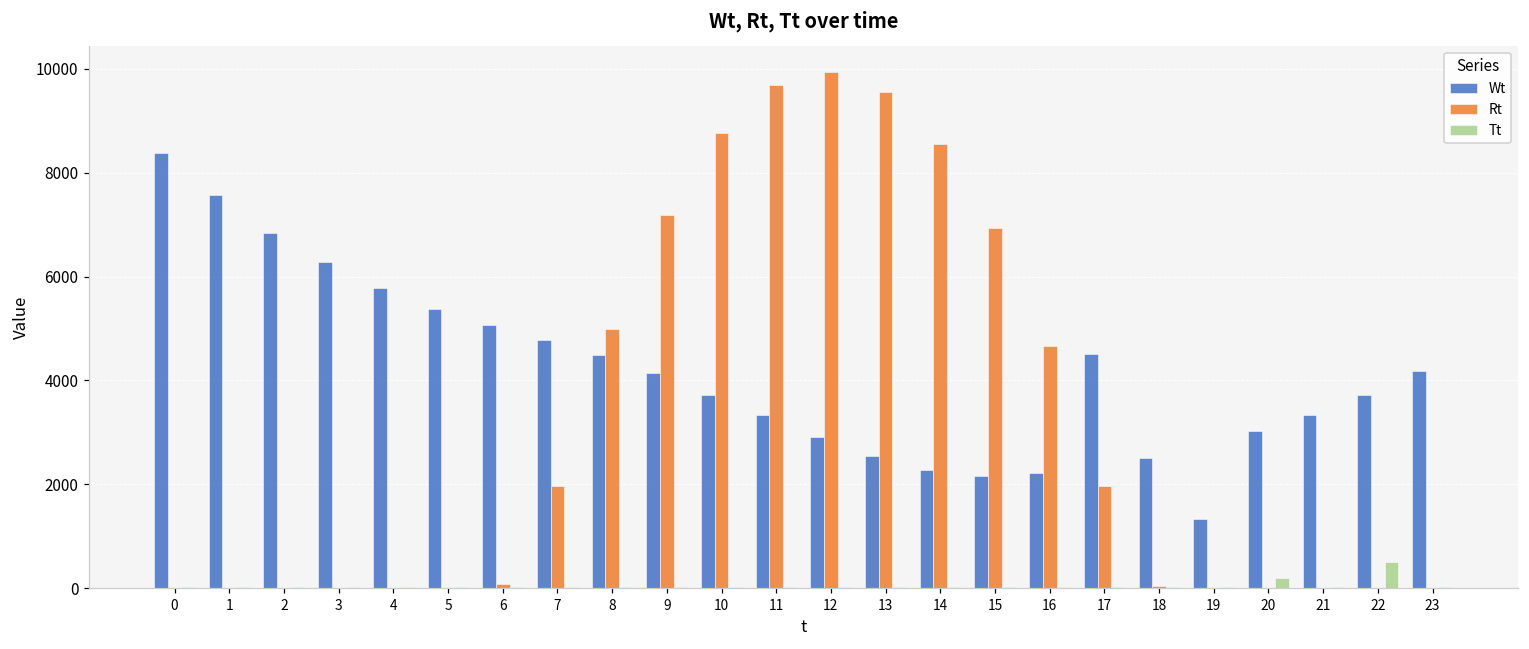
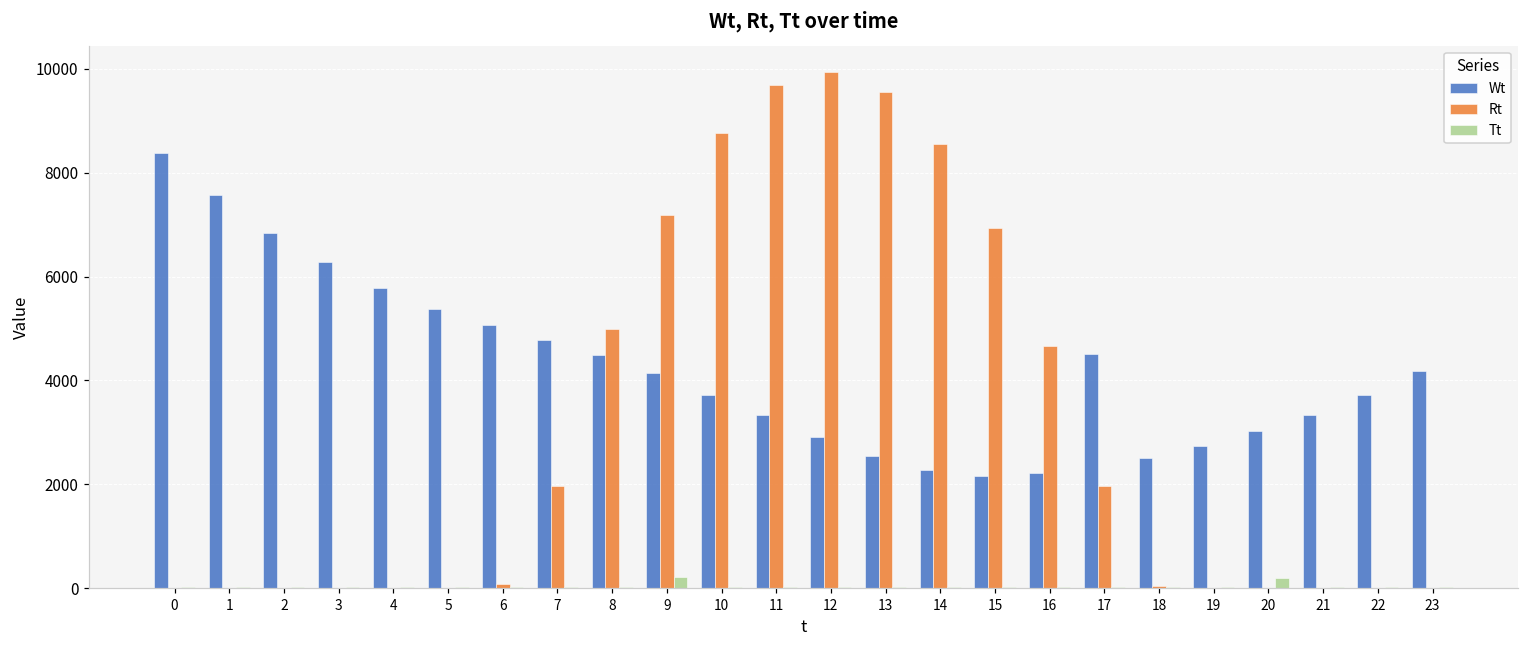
  {
    "Wt": {
      "0": 8400,
      "1": 7600,
      "2": 6800,
      "3": 6300,
      "4": 5800,
      "5": 5400,
      "6": 5100,
      "7": 4800,
      "8": 4500,
      "9": 4100,
      "10": 3700,
      "11": 3300,
      "12": 2900,
      "13": 2500,
      "14": 2300,
      "15": 2200,
      "16": 2200,
      "17": 4500,
      "18": 2500,
-     "19": 1300,
+     "19": 2700,
      "20": 3000,
      "21": 3300,
      "22": 3700,
      "23": 4200
    },
    "Rt": {
      "0": 0,
      "1": 0,
      "2": 0,
      "3": 0,
      "4": 0,
      "5": 0,
      "6": 100,
      "7": 2000,
      "8": 5000,
      "9": 7200,
      "10": 8800,
      "11": 9700,
      "12": 9900,
      "13": 9600,
      "14": 8600,
      "15": 6900,
      "16": 4700,
      "17": 2000,
      "19": 0,
      "20": 0,
      "21": 0,
      "22": 0,
      "23": 0
    },
    "Tt": {
-     "9": 0,
+     "9": 200,
      "20": 200,
-     "22": 500
+     "22": 0
    }
  }
